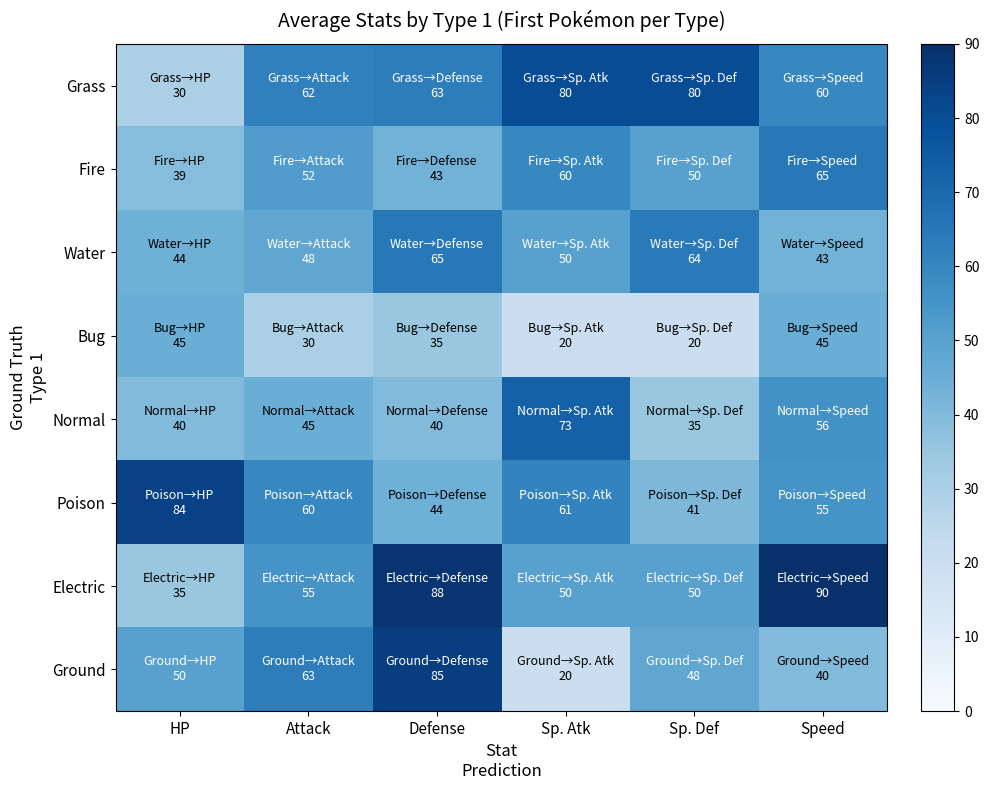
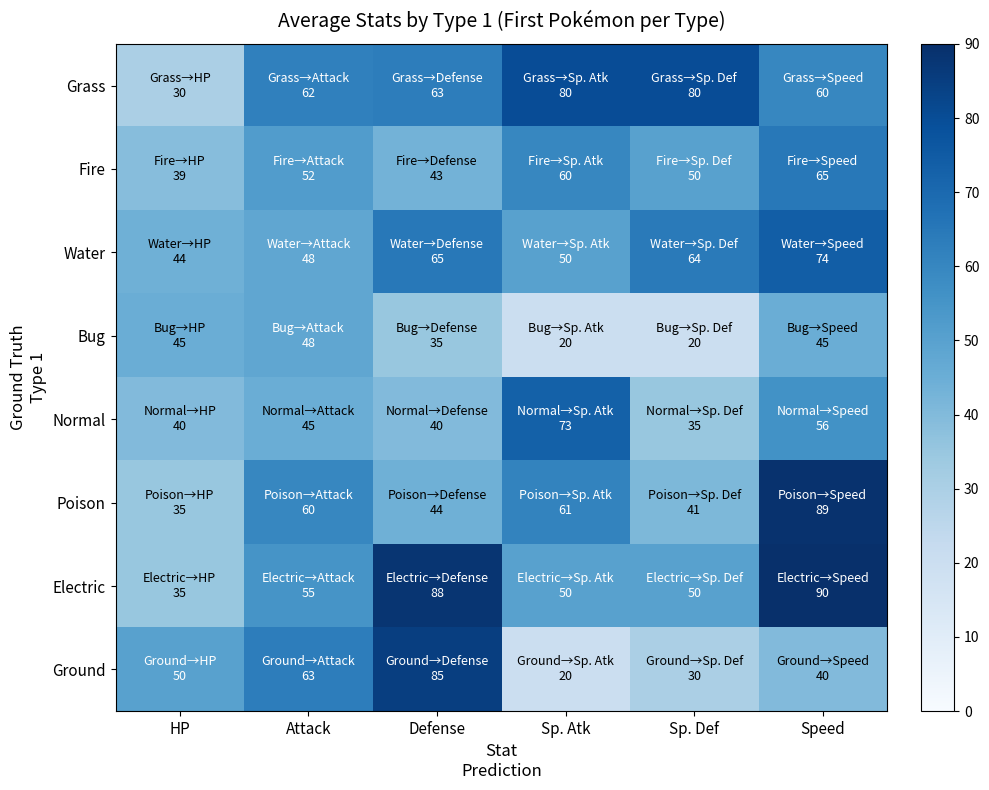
  {
    "Grass": {
      "HP": 30,
      "Attack": 62,
      "Defense": 63,
      "Sp. Atk": 80,
      "Sp. Def": 80,
      "Speed": 60
    },
    "Fire": {
      "HP": 39,
      "Attack": 52,
      "Defense": 43,
      "Sp. Atk": 60,
      "Sp. Def": 50,
      "Speed": 65
    },
    "Water": {
      "HP": 44,
      "Attack": 48,
      "Defense": 65,
      "Sp. Atk": 50,
      "Sp. Def": 64,
-     "Speed": 43
+     "Speed": 74
    },
    "Bug": {
      "HP": 45,
-     "Attack": 30,
+     "Attack": 48,
      "Defense": 35,
      "Sp. Atk": 20,
      "Sp. Def": 20,
      "Speed": 45
    },
    "Normal": {
      "HP": 40,
      "Attack": 45,
      "Defense": 40,
      "Sp. Atk": 73,
      "Sp. Def": 35,
      "Speed": 56
    },
    "Poison": {
-     "HP": 84,
+     "HP": 35,
      "Attack": 60,
      "Defense": 44,
      "Sp. Atk": 61,
      "Sp. Def": 41,
-     "Speed": 55
+     "Speed": 89
    },
    "Electric": {
      "HP": 35,
      "Attack": 55,
      "Defense": 88,
      "Sp. Atk": 50,
      "Sp. Def": 50,
      "Speed": 90
    },
    "Ground": {
      "HP": 50,
      "Attack": 63,
      "Defense": 85,
      "Sp. Atk": 20,
-     "Sp. Def": 48,
+     "Sp. Def": 30,
      "Speed": 40
    }
  }
